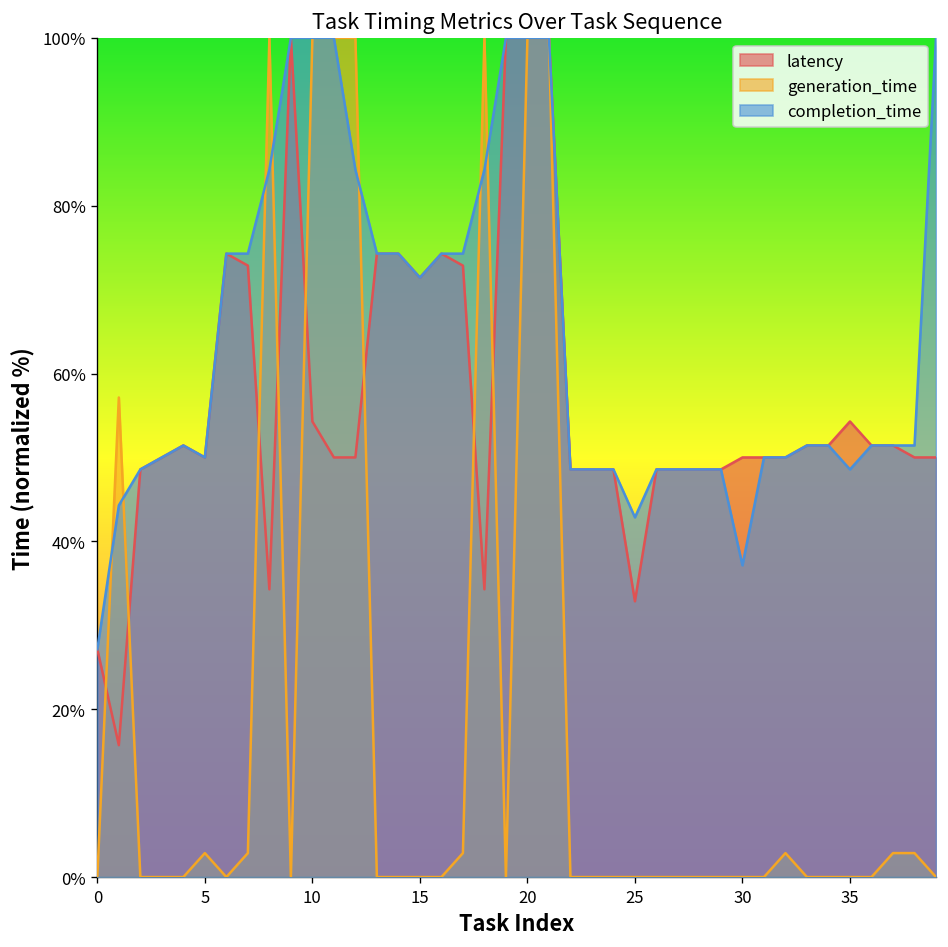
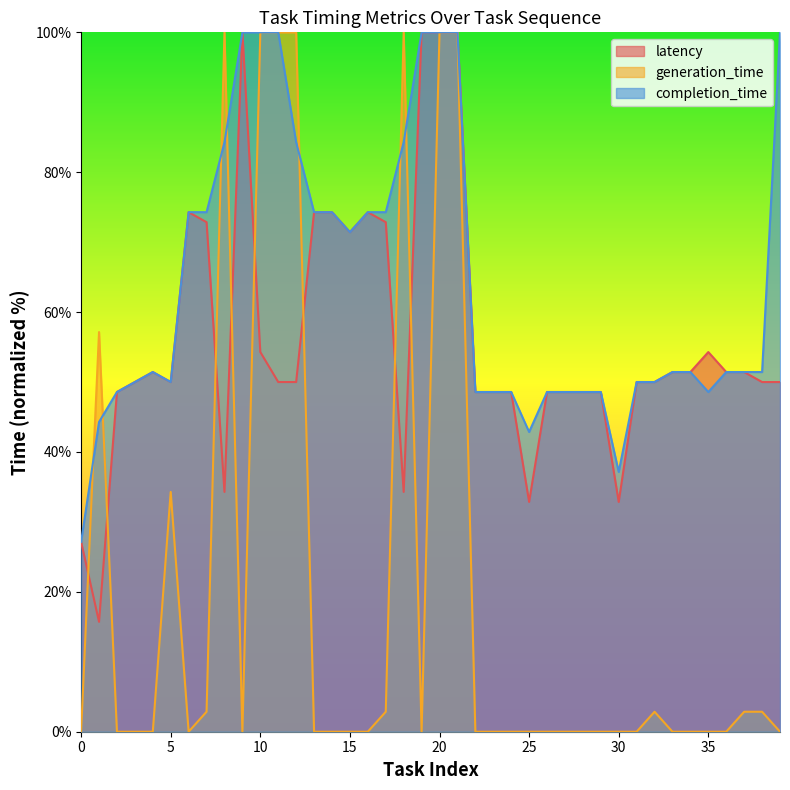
  {
    "latency": {
      "10": "54%",
      "25": "33%",
-     "30": "50%",
+     "30": "33%",
      "35": "54%"
    },
    "generation_time": {
      "0": "0%",
-     "5": "3%",
+     "5": "34%",
      "15": "0%",
      "25": "0%",
      "30": "0%",
      "35": "0%"
    },
    "completion_time": {
      "25": "43%",
      "30": "37%",
      "35": "49%"
    }
  }
